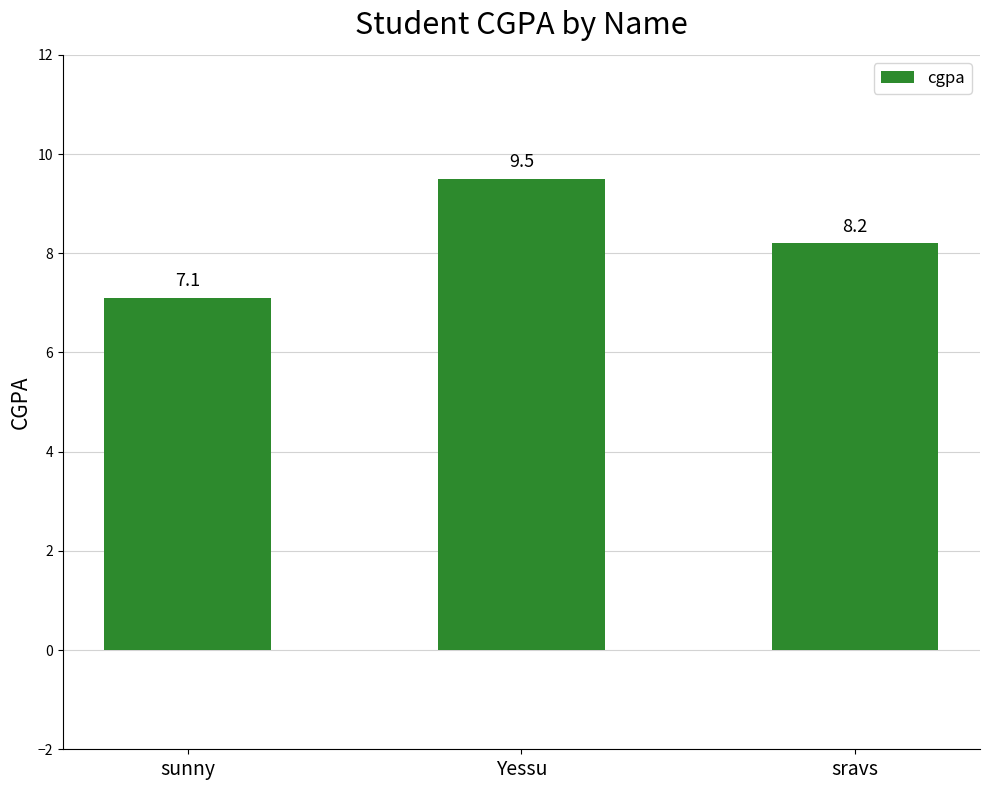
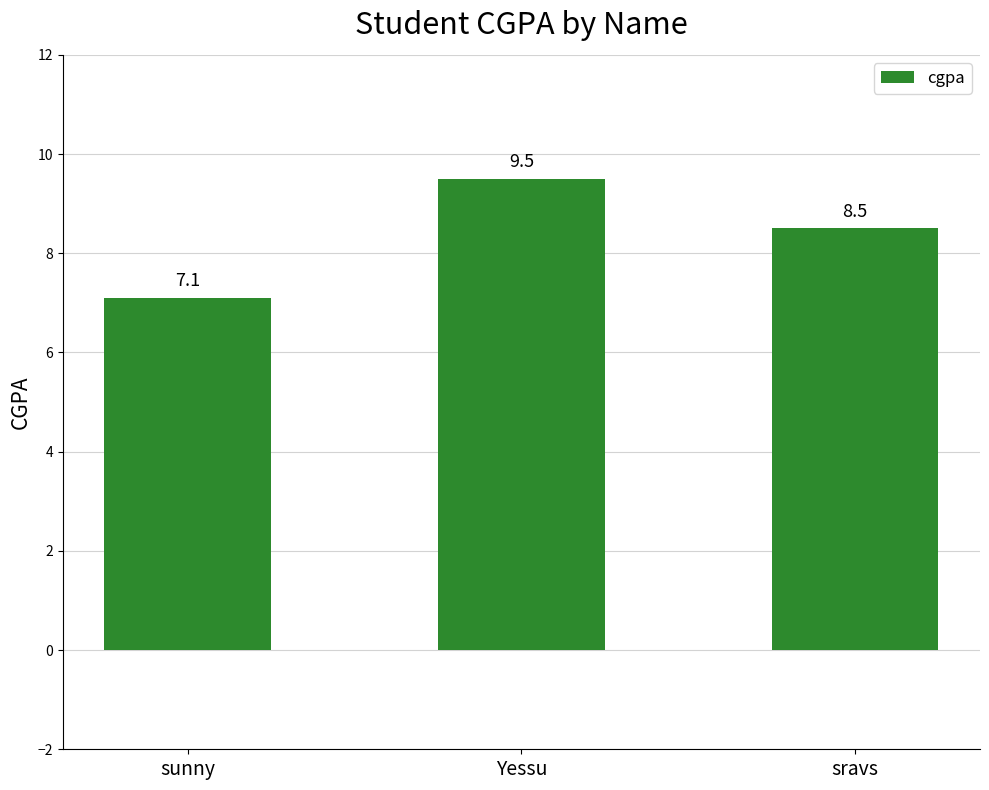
  {
    "sunny": 7.1,
    "Yessu": 9.5,
-   "sravs": 8.2
+   "sravs": 8.5
  }
